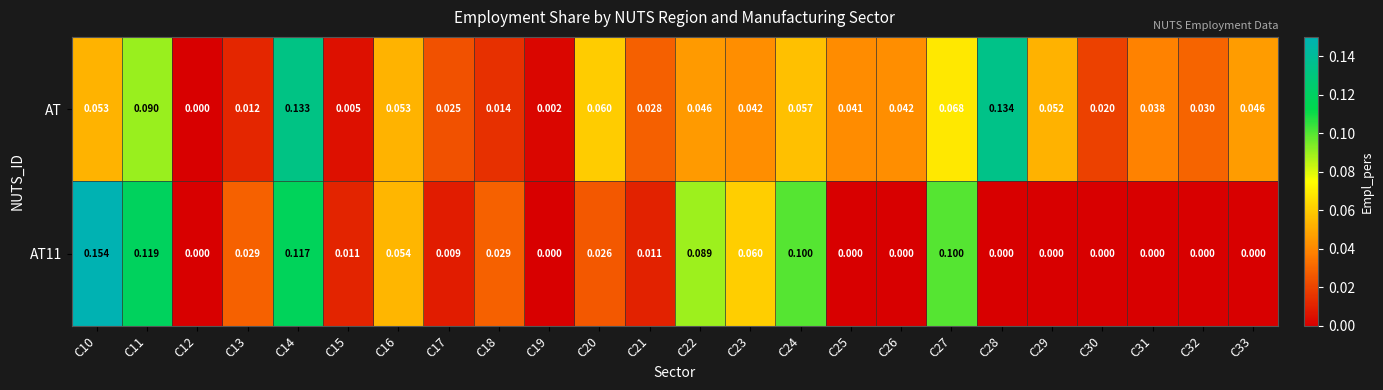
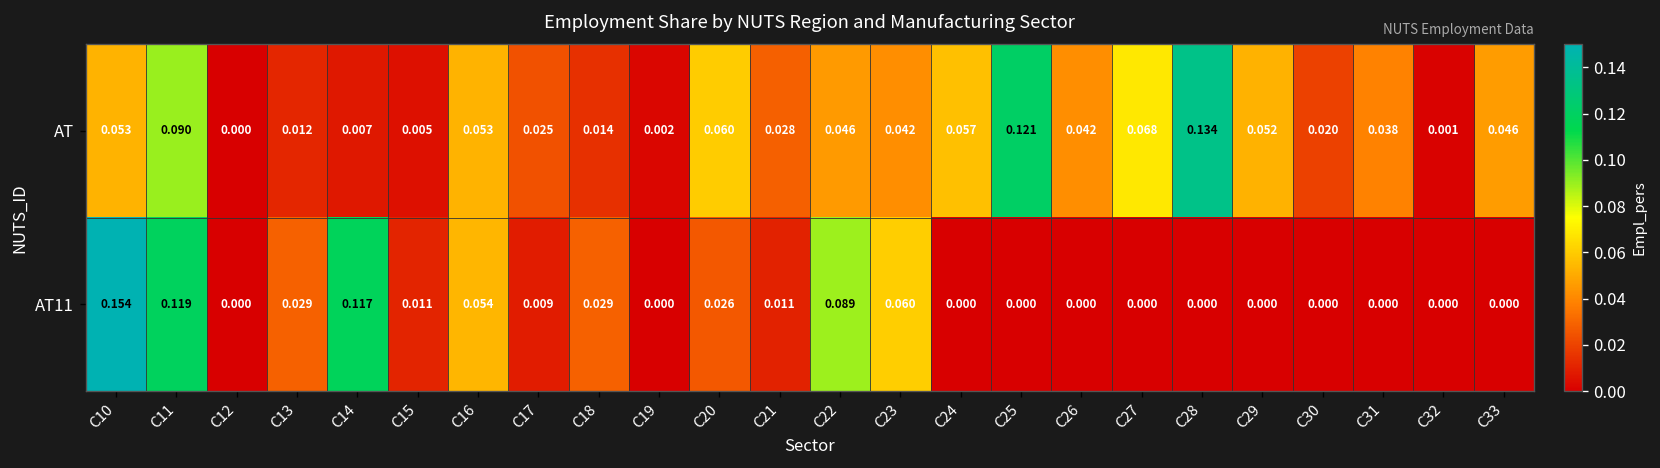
  {
    "AT": {
      "C10": 0.053,
      "C11": 0.090,
      "C12": 0.000,
      "C13": 0.012,
-     "C14": 0.133,
+     "C14": 0.007,
      "C15": 0.005,
      "C16": 0.053,
      "C17": 0.025,
      "C18": 0.014,
      "C19": 0.002,
      "C20": 0.060,
      "C21": 0.028,
      "C22": 0.046,
      "C23": 0.042,
      "C24": 0.057,
-     "C25": 0.041,
+     "C25": 0.121,
      "C26": 0.042,
      "C27": 0.068,
      "C28": 0.134,
      "C29": 0.052,
      "C30": 0.020,
      "C31": 0.038,
-     "C32": 0.030,
+     "C32": 0.001,
      "C33": 0.046
    },
    "AT11": {
      "C10": 0.154,
      "C11": 0.119,
      "C12": 0.000,
      "C13": 0.029,
      "C14": 0.117,
      "C15": 0.011,
      "C16": 0.054,
      "C17": 0.009,
      "C18": 0.029,
      "C19": 0.000,
      "C20": 0.026,
      "C21": 0.011,
      "C22": 0.089,
      "C23": 0.060,
-     "C24": 0.100,
+     "C24": 0.000,
      "C25": 0.000,
      "C26": 0.000,
-     "C27": 0.100,
+     "C27": 0.000,
      "C28": 0.000,
      "C29": 0.000,
      "C30": 0.000,
      "C31": 0.000,
      "C32": 0.000,
      "C33": 0.000
    }
  }
